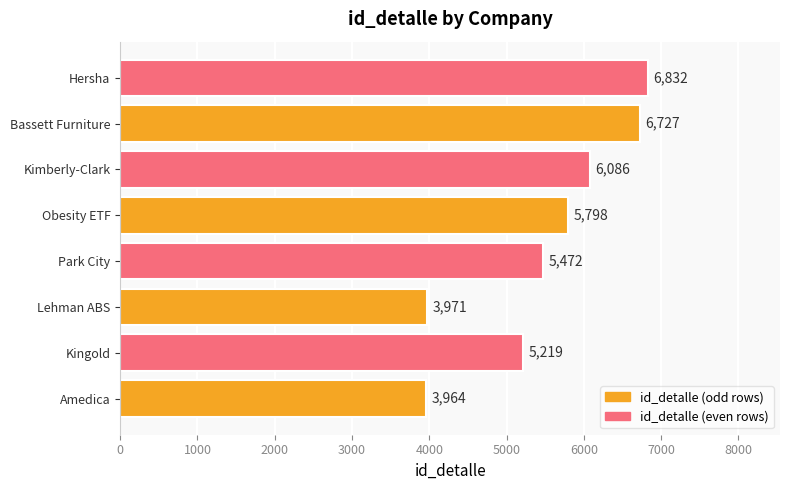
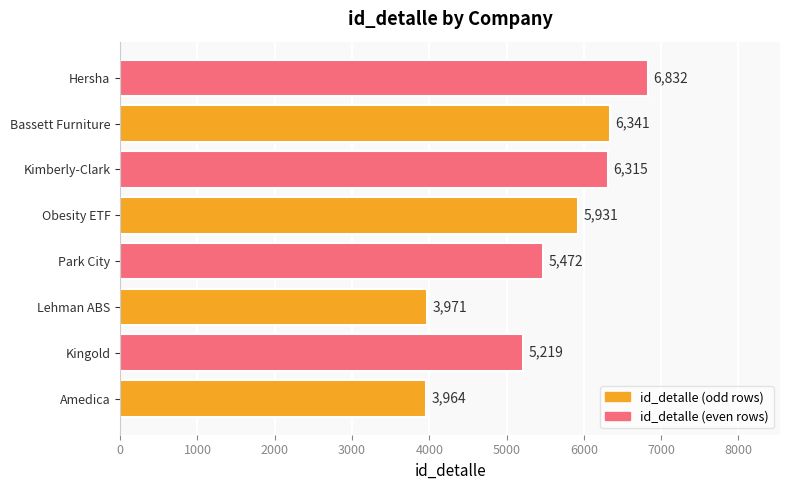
  {
    "Hersha": "6,832",
-   "Bassett Furniture": "6,727",
-   "Kimberly-Clark": "6,086",
-   "Obesity ETF": "5,798",
+   "Bassett Furniture": "6,341",
+   "Kimberly-Clark": "6,315",
+   "Obesity ETF": "5,931",
    "Park City": "5,472",
    "Lehman ABS": "3,971",
    "Kingold": "5,219",
    "Amedica": "3,964"
  }
